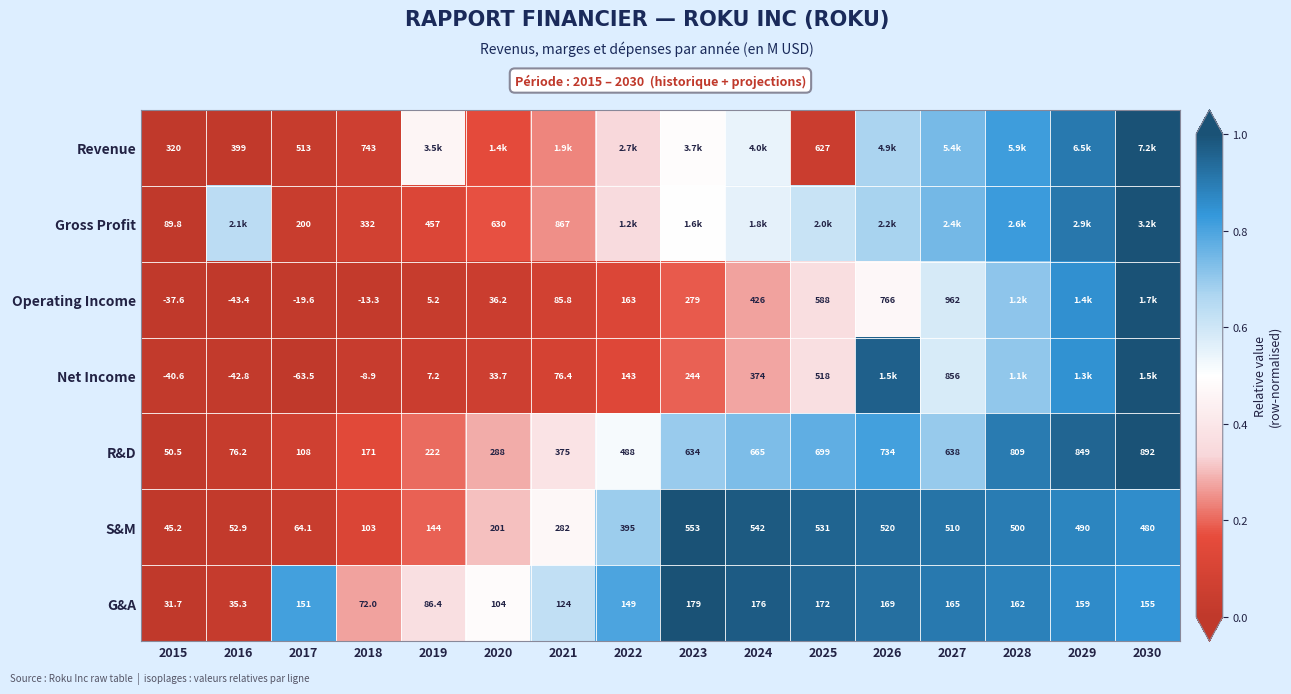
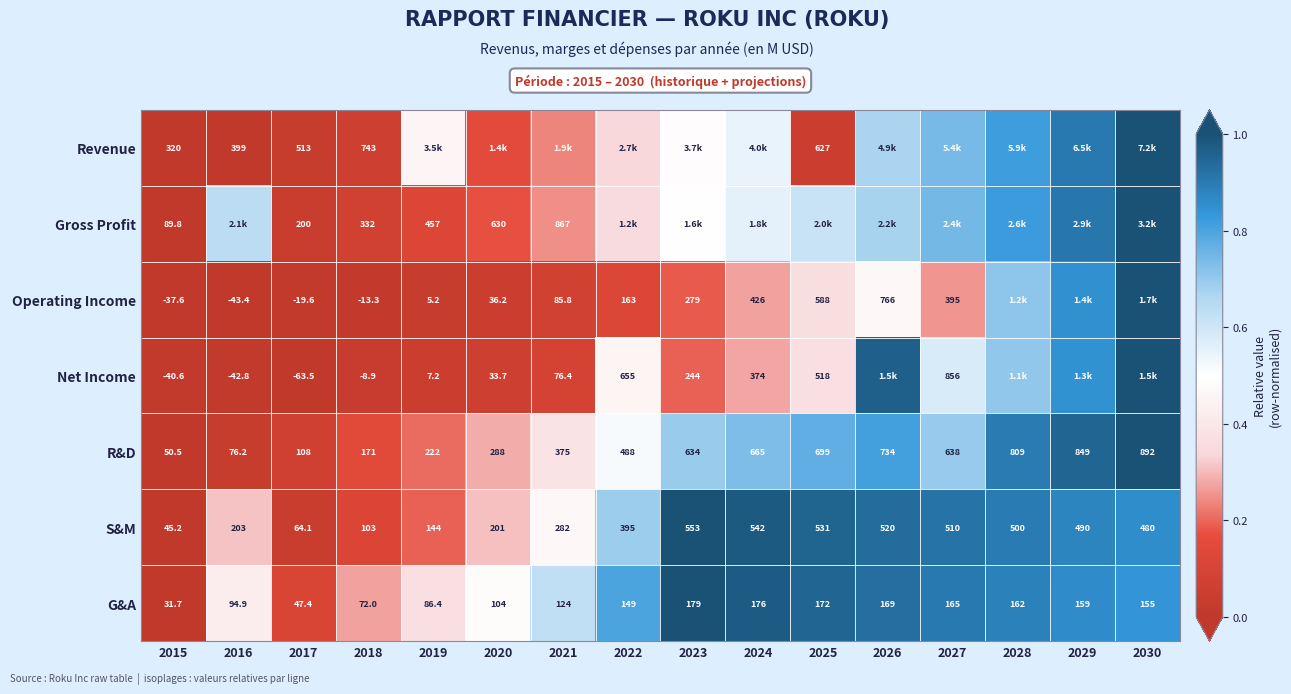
  {
    "Revenue": {
      "2015": "320",
      "2016": "399",
      "2017": "513",
      "2018": "743",
      "2019": "3.5k",
      "2020": "1.4k",
      "2021": "1.9k",
      "2022": "2.7k",
      "2023": "3.7k",
      "2024": "4.0k",
      "2025": "627",
      "2026": "4.9k",
      "2027": "5.4k",
      "2028": "5.9k",
      "2029": "6.5k",
      "2030": "7.2k"
    },
    "Gross Profit": {
      "2015": "89.8",
      "2016": "2.1k",
      "2017": "200",
      "2018": "332",
      "2019": "457",
      "2020": "630",
      "2021": "867",
      "2022": "1.2k",
      "2023": "1.6k",
      "2024": "1.8k",
      "2025": "2.0k",
      "2026": "2.2k",
      "2027": "2.4k",
      "2028": "2.6k",
      "2029": "2.9k",
      "2030": "3.2k"
    },
    "Operating Income": {
      "2015": "-37.6",
      "2016": "-43.4",
      "2017": "-19.6",
      "2018": "-13.3",
      "2019": "5.2",
      "2020": "36.2",
      "2021": "85.8",
      "2022": "163",
      "2023": "279",
      "2024": "426",
      "2025": "588",
      "2026": "766",
-     "2027": "962",
+     "2027": "395",
      "2028": "1.2k",
      "2029": "1.4k",
      "2030": "1.7k"
    },
    "Net Income": {
      "2015": "-40.6",
      "2016": "-42.8",
      "2017": "-63.5",
      "2018": "-8.9",
      "2019": "7.2",
      "2020": "33.7",
      "2021": "76.4",
-     "2022": "143",
+     "2022": "655",
      "2023": "244",
      "2024": "374",
      "2025": "518",
      "2026": "1.5k",
      "2027": "856",
      "2028": "1.1k",
      "2029": "1.3k",
      "2030": "1.5k"
    },
    "R&D": {
      "2015": "50.5",
      "2016": "76.2",
      "2017": "108",
      "2018": "171",
      "2019": "222",
      "2020": "288",
      "2021": "375",
      "2022": "488",
      "2023": "634",
      "2024": "665",
      "2025": "699",
      "2026": "734",
      "2027": "638",
      "2028": "809",
      "2029": "849",
      "2030": "892"
    },
    "S&M": {
      "2015": "45.2",
-     "2016": "52.9",
+     "2016": "203",
      "2017": "64.1",
      "2018": "103",
      "2019": "144",
      "2020": "201",
      "2021": "282",
      "2022": "395",
      "2023": "553",
      "2024": "542",
      "2025": "531",
      "2026": "520",
      "2027": "510",
      "2028": "500",
      "2029": "490",
      "2030": "480"
    },
    "G&A": {
      "2015": "31.7",
-     "2016": "35.3",
-     "2017": "151",
+     "2016": "94.9",
+     "2017": "47.4",
      "2018": "72.0",
      "2019": "86.4",
      "2020": "104",
      "2021": "124",
      "2022": "149",
      "2023": "179",
      "2024": "176",
      "2025": "172",
      "2026": "169",
      "2027": "165",
      "2028": "162",
      "2029": "159",
      "2030": "155"
    }
  }
